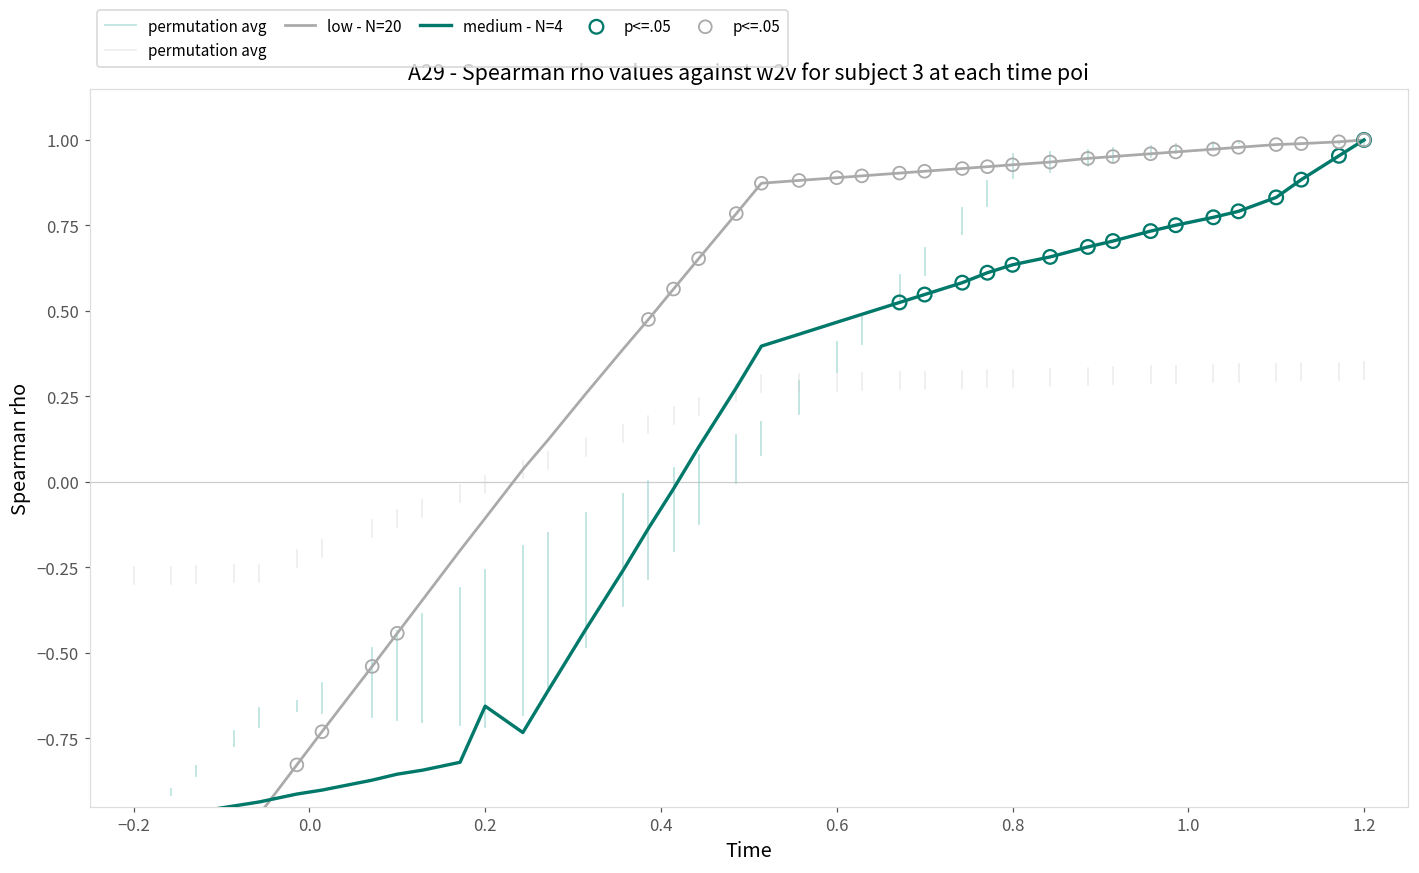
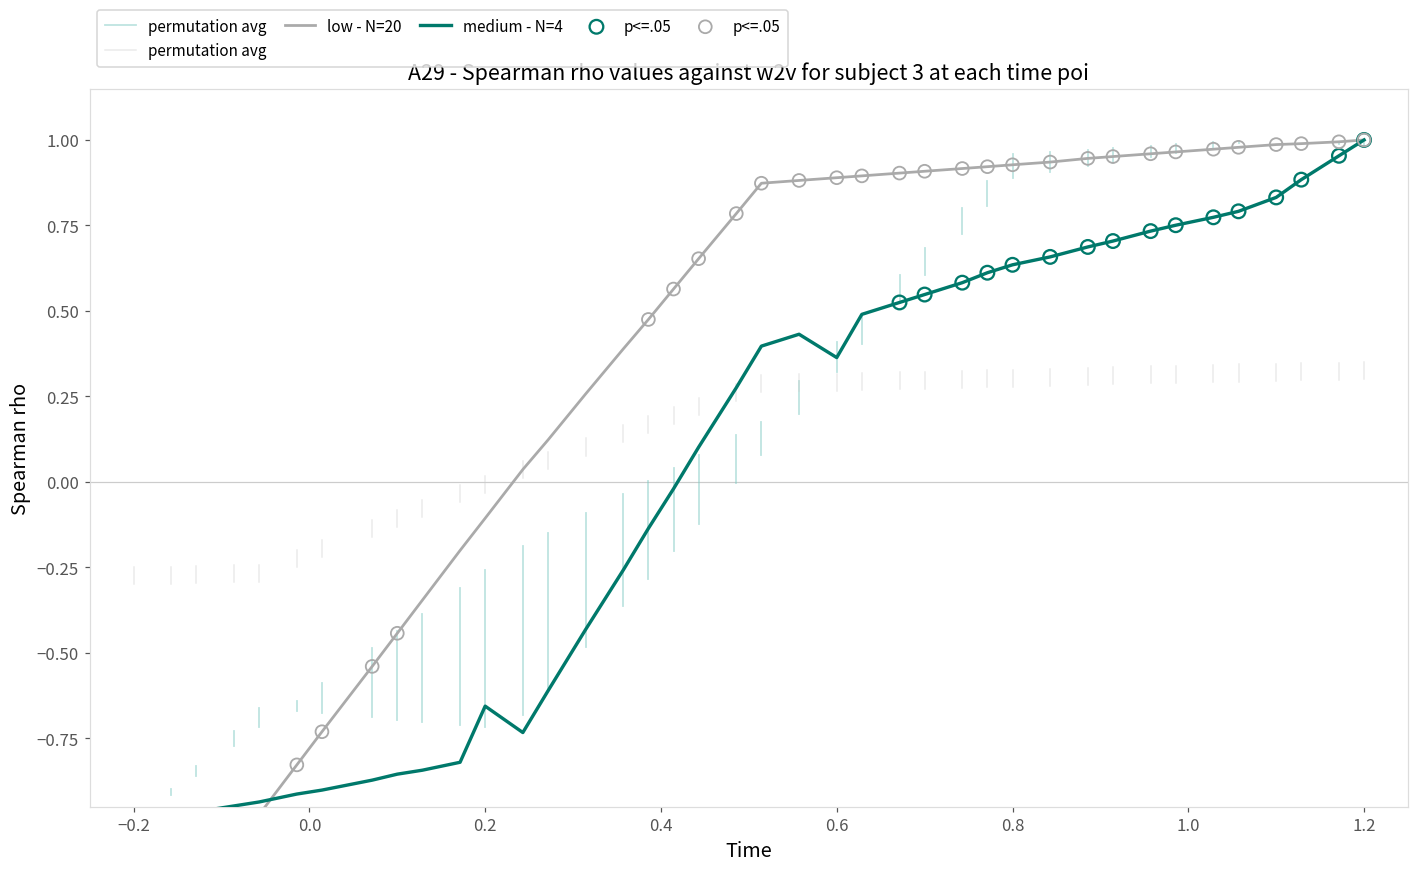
  {
    "medium - N=4": {
      "0.2": -0.66,
-     "0.6": 0.47
+     "0.6": 0.36
    }
  }
